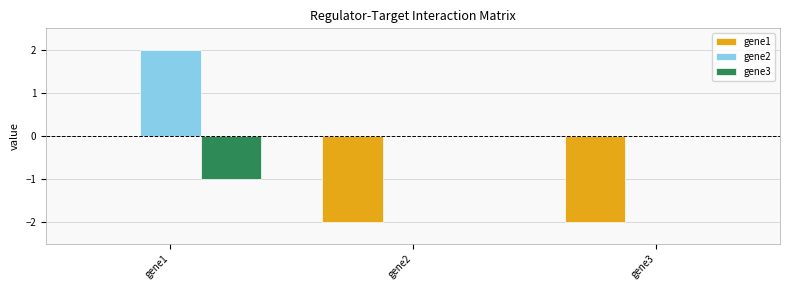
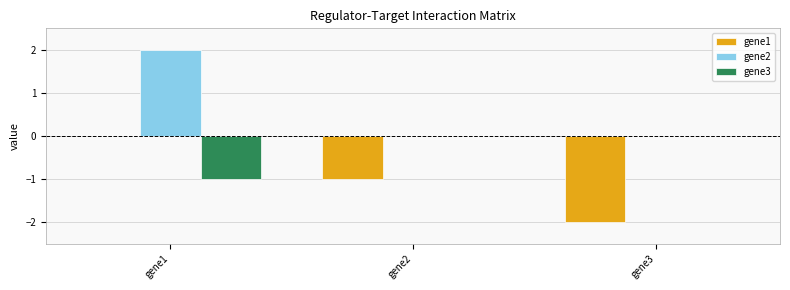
  {
    "gene1": {
      "gene1": 0,
-     "gene2": -2,
+     "gene2": -1,
      "gene3": -2
    },
    "gene2": {
      "gene1": 2,
      "gene2": 0,
      "gene3": 0
    },
    "gene3": {
      "gene1": -1,
      "gene2": 0,
      "gene3": 0
    }
  }
